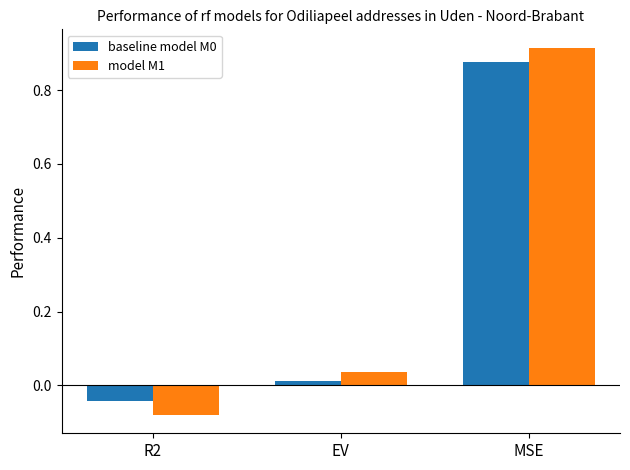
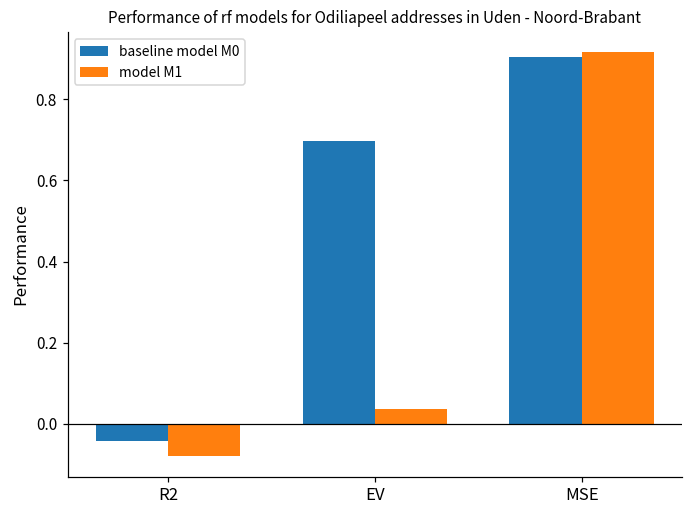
  {
    "baseline model M0": {
      "R2": -0.04,
-     "EV": 0.01,
-     "MSE": 0.88
+     "EV": 0.70,
+     "MSE": 0.90
    },
    "model M1": {
      "R2": -0.08,
      "EV": 0.04,
      "MSE": 0.92
    }
  }
